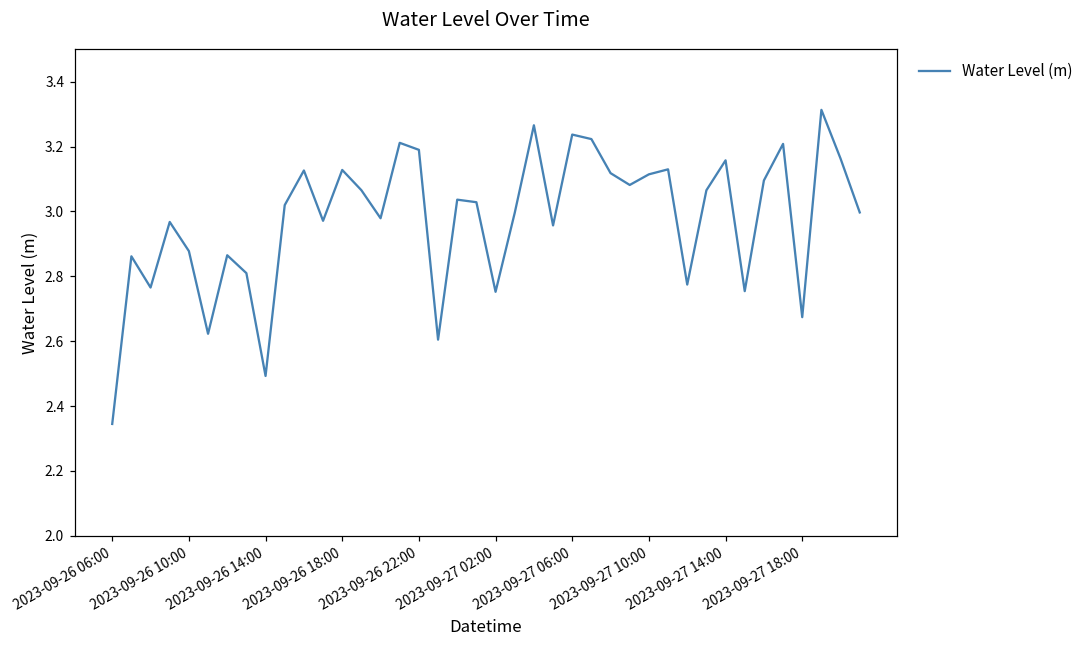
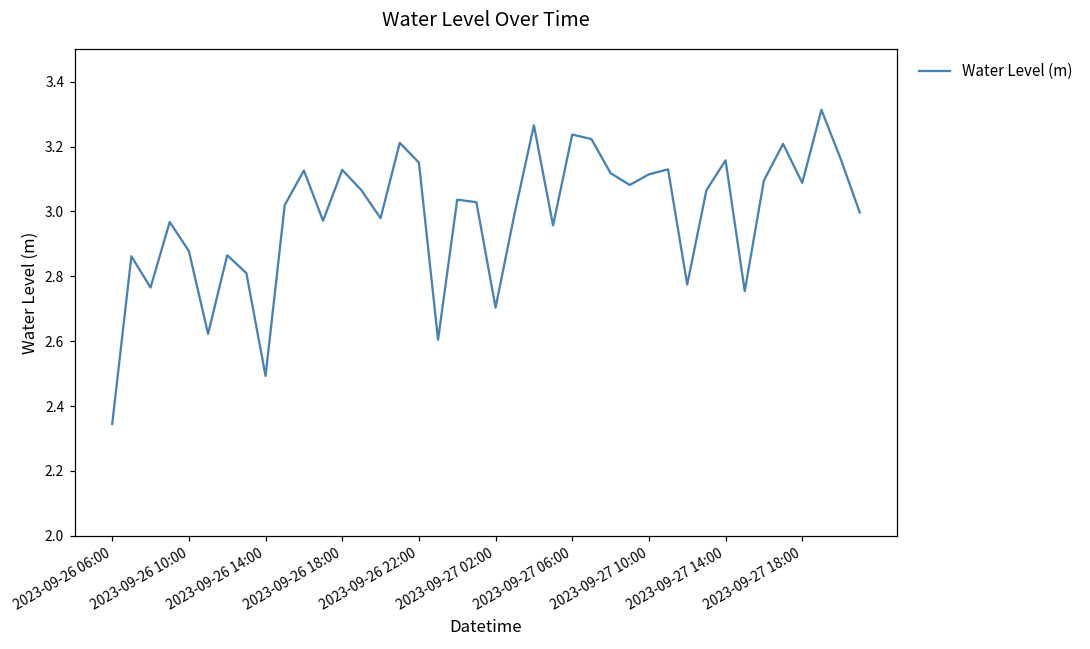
  {
    "2023-09-26 06:00": 2.34,
    "2023-09-26 10:00": 2.88,
    "2023-09-26 14:00": 2.49,
    "2023-09-26 18:00": 3.13,
-   "2023-09-26 22:00": 3.19,
-   "2023-09-27 02:00": 2.75,
+   "2023-09-26 22:00": 3.15,
+   "2023-09-27 02:00": 2.70,
    "2023-09-27 06:00": 3.24,
    "2023-09-27 10:00": 3.11,
    "2023-09-27 14:00": 3.16,
-   "2023-09-27 18:00": 2.67
+   "2023-09-27 18:00": 3.09
  }
